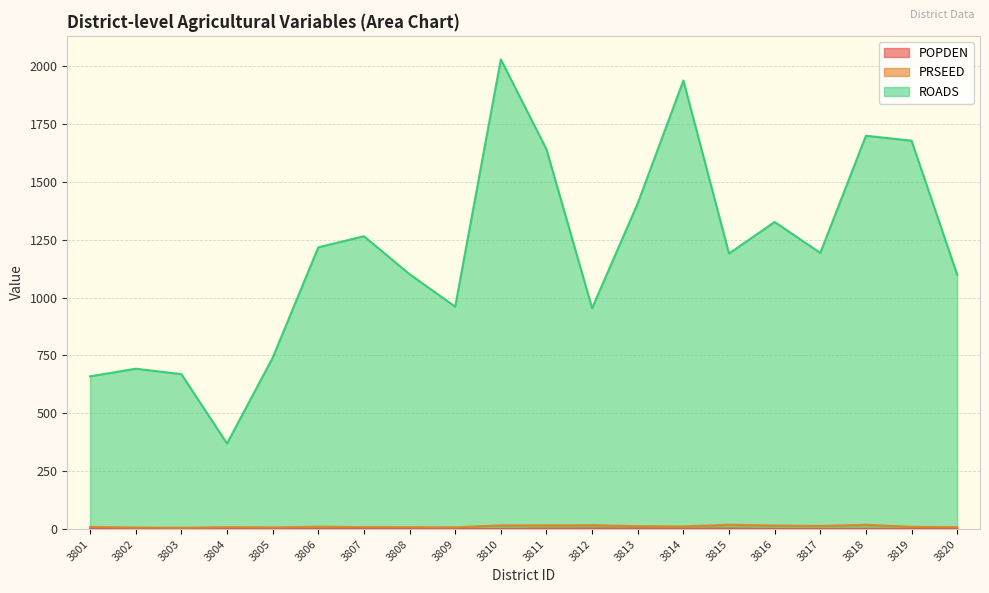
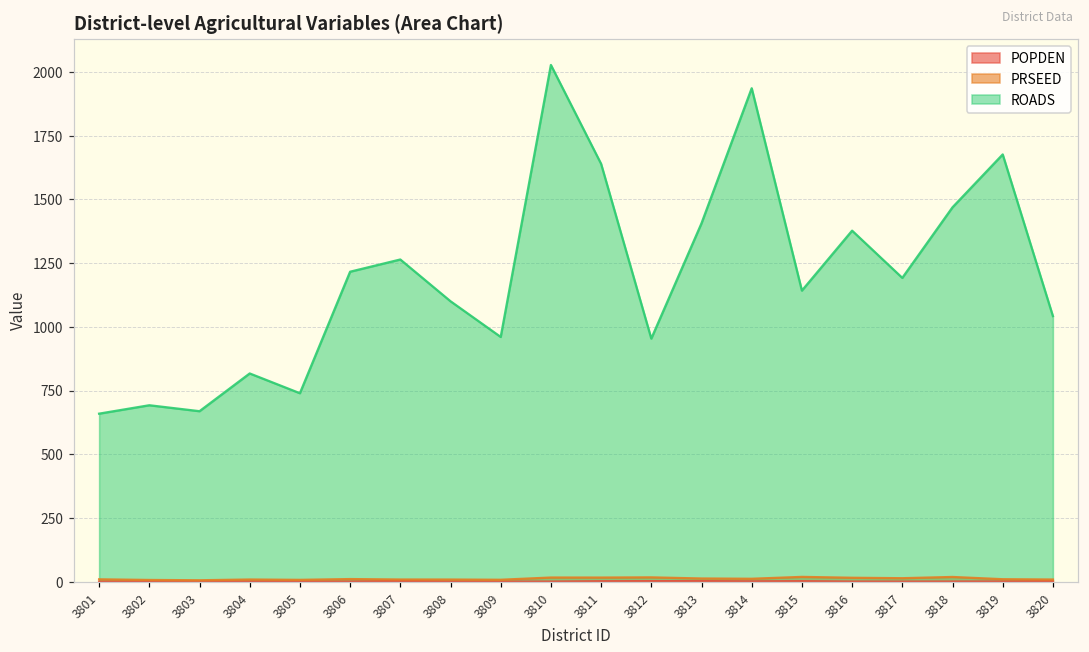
  {
    "ROADS": {
      "3801": 660,
      "3802": 690,
      "3803": 670,
-     "3804": 370,
+     "3804": 820,
      "3805": 740,
      "3806": 1220,
      "3807": 1260,
      "3808": 1100,
      "3809": 960,
      "3810": 2030,
      "3811": 1640,
      "3812": 950,
      "3813": 1410,
      "3814": 1940,
-     "3815": 1190,
-     "3816": 1330,
+     "3815": 1140,
+     "3816": 1380,
      "3817": 1190,
-     "3818": 1700,
+     "3818": 1470,
      "3819": 1680,
-     "3820": 1100
+     "3820": 1040
    }
  }
